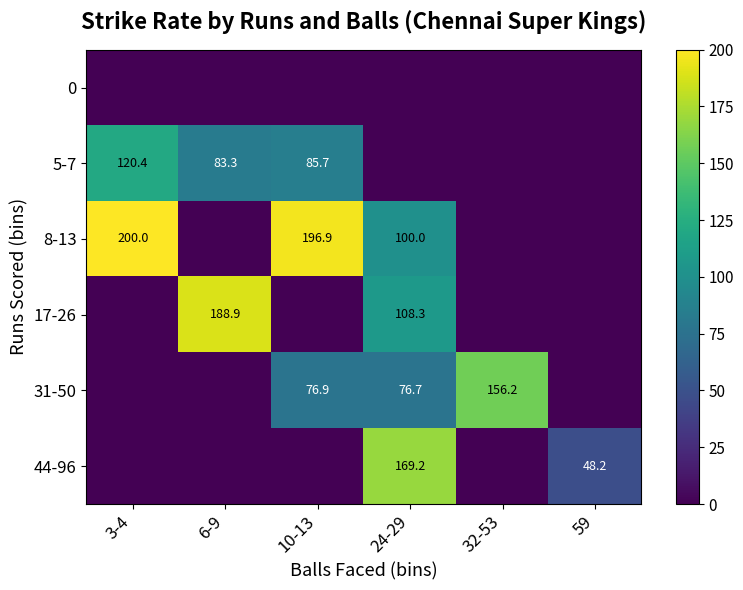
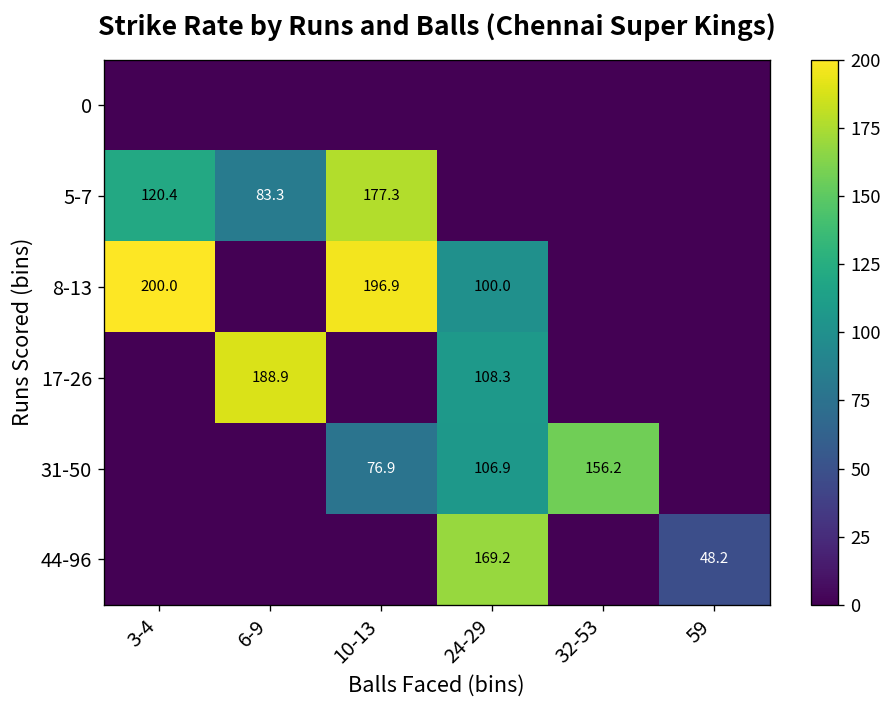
  {
    "5-7": {
      "3-4": 120.4,
      "6-9": 83.3,
-     "10-13": 85.7
+     "10-13": 177.3
    },
    "8-13": {
      "3-4": 200.0,
      "10-13": 196.9,
      "24-29": 100.0
    },
    "17-26": {
      "6-9": 188.9,
      "24-29": 108.3
    },
    "31-50": {
      "10-13": 76.9,
-     "24-29": 76.7,
+     "24-29": 106.9,
      "32-53": 156.2
    },
    "44-96": {
      "24-29": 169.2,
      "59": 48.2
    }
  }
